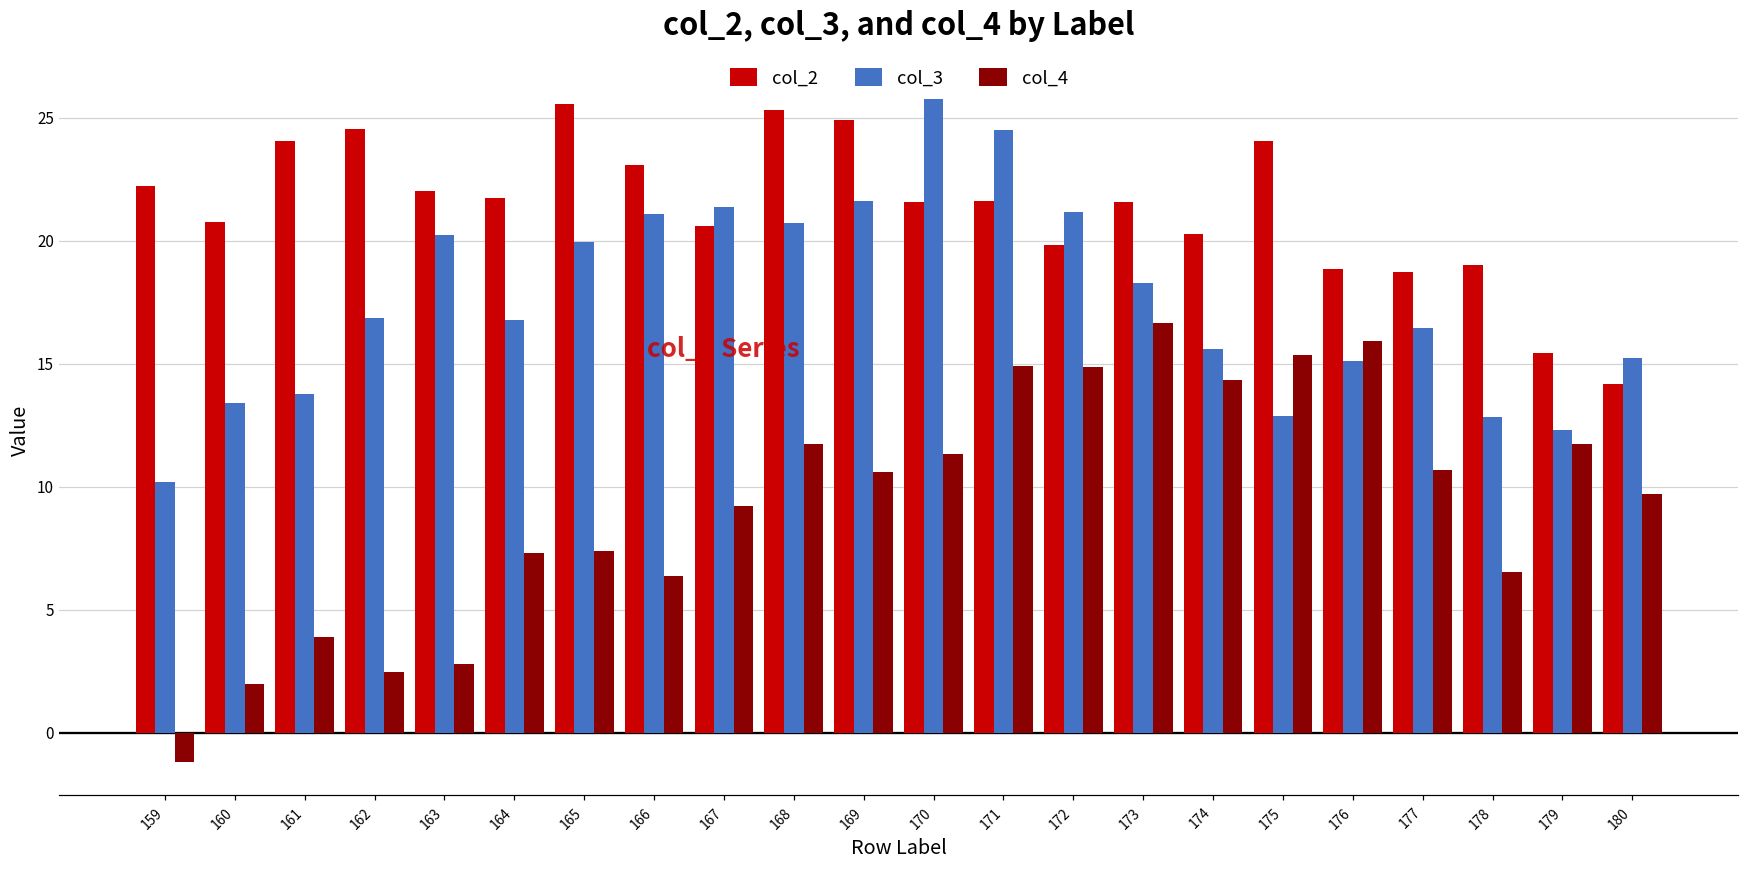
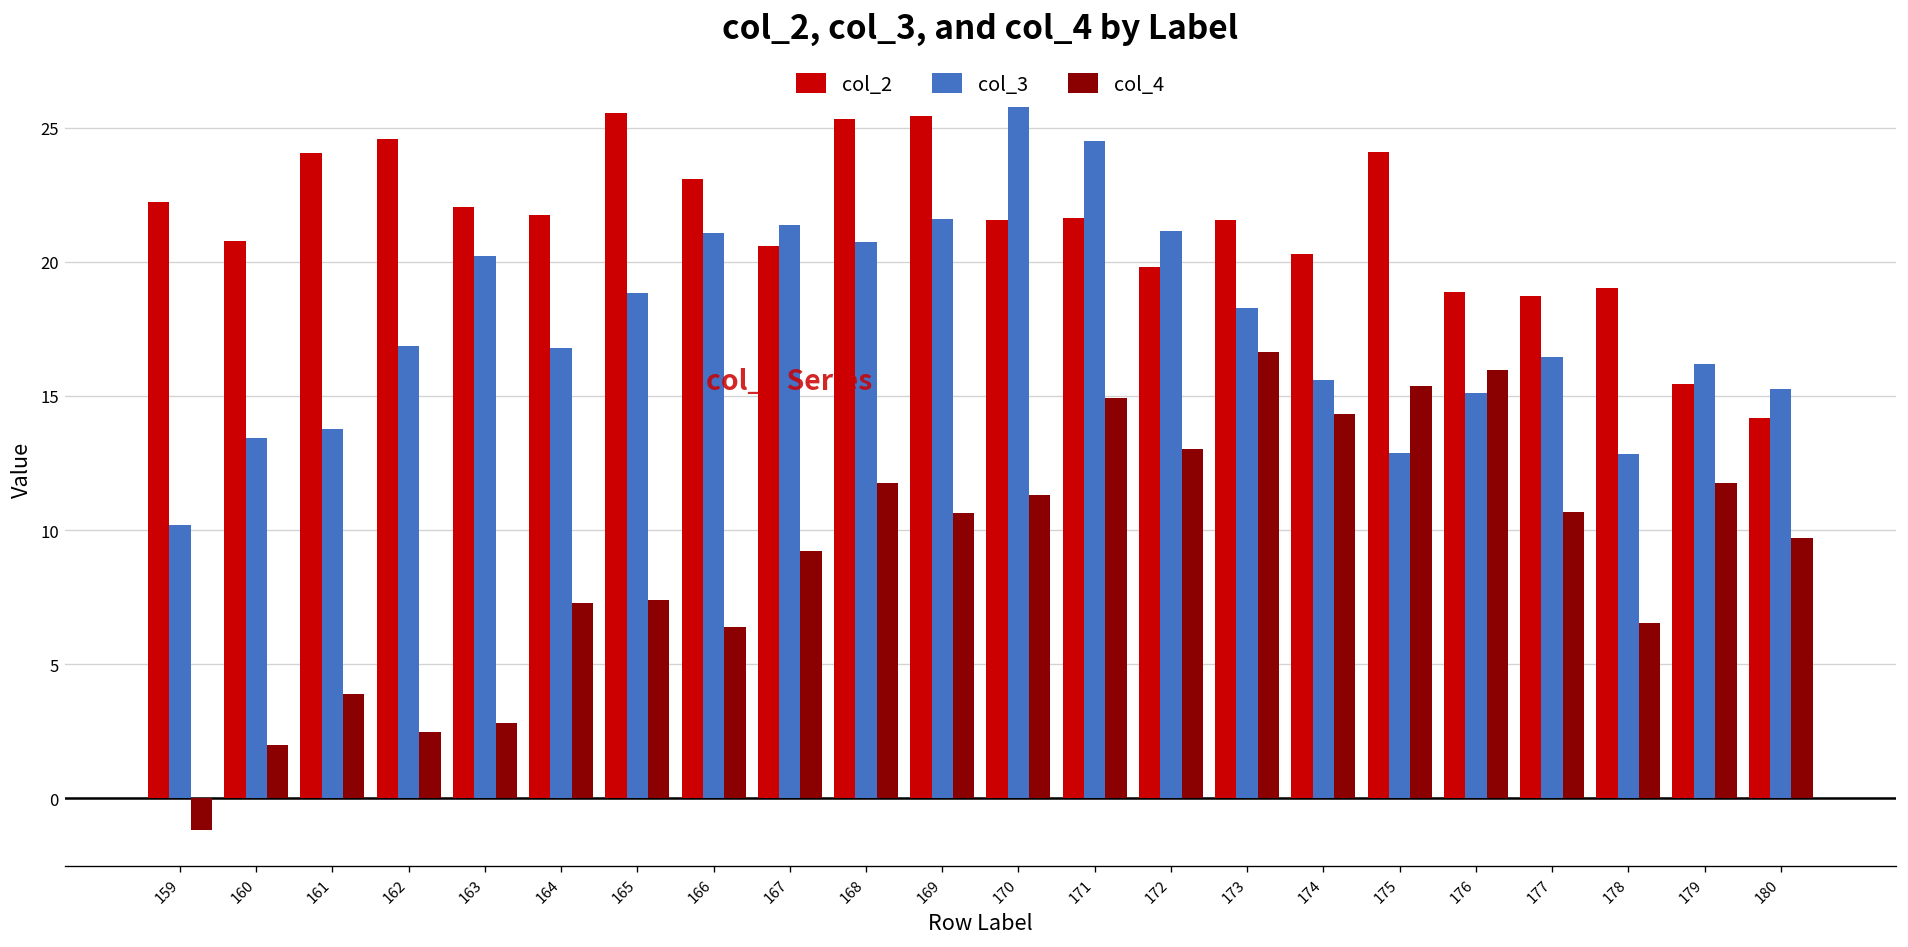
  {
    "col_2": {
      "159": 22.2,
      "160": 20.8,
      "161": 24.1,
      "162": 24.6,
      "163": 22.0,
      "164": 21.8,
      "165": 25.6,
      "166": 23.1,
      "167": 20.6,
      "168": 25.3,
-     "169": 24.9,
+     "169": 25.4,
      "170": 21.6,
      "171": 21.6,
      "172": 19.8,
      "173": 21.6,
      "174": 20.3,
      "175": 24.1,
      "176": 18.9,
      "177": 18.7,
      "178": 19.0,
      "179": 15.5,
      "180": 14.2
    },
    "col_3": {
      "159": 10.2,
      "160": 13.4,
      "161": 13.8,
      "162": 16.9,
      "163": 20.2,
      "164": 16.8,
-     "165": 20.0,
+     "165": 18.9,
      "166": 21.1,
      "168": 20.7,
      "169": 21.6,
      "170": 25.8,
      "171": 24.5,
      "172": 21.2,
      "173": 18.3,
      "174": 15.6,
      "175": 12.9,
      "176": 15.1,
      "177": 16.4,
      "178": 12.8,
-     "179": 12.3,
+     "179": 16.2,
      "180": 15.3
    },
    "col_4": {
      "159": -1.2,
      "160": 2.0,
      "161": 3.9,
      "162": 2.5,
      "163": 2.8,
      "164": 7.3,
      "165": 7.4,
      "166": 6.4,
      "167": 9.2,
      "168": 11.7,
      "169": 10.6,
      "170": 11.3,
      "171": 14.9,
-     "172": 14.9,
+     "172": 13.0,
      "173": 16.7,
      "174": 14.3,
      "175": 15.4,
      "176": 16.0,
      "177": 10.7,
      "178": 6.5,
      "179": 11.8,
      "180": 9.7
    }
  }
